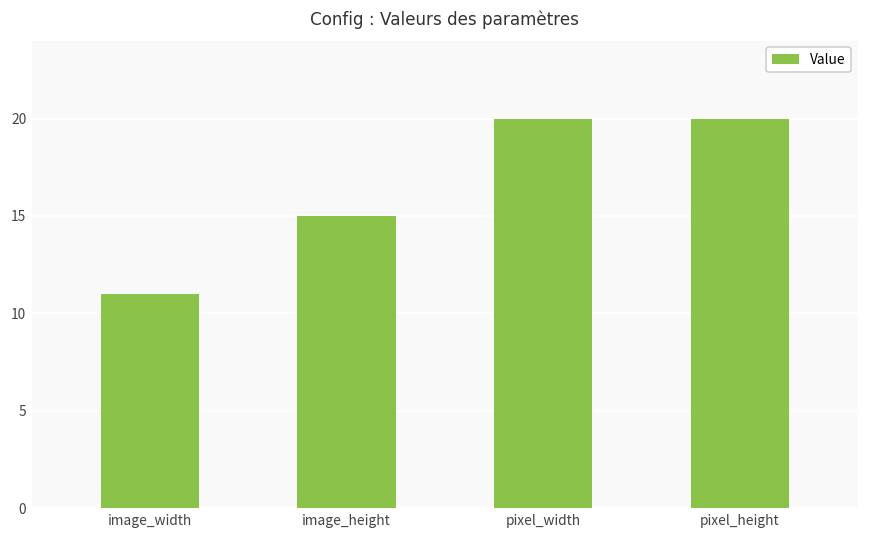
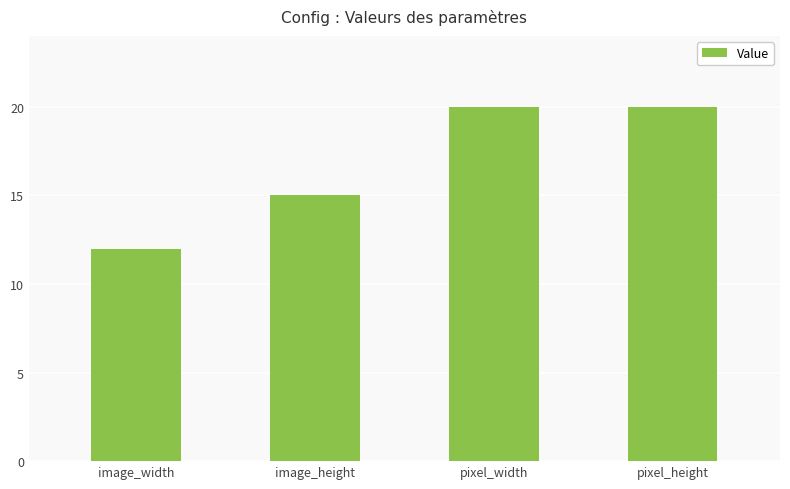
  {
-   "image_width": 11,
+   "image_width": 12,
    "image_height": 15,
    "pixel_width": 20,
    "pixel_height": 20
  }
